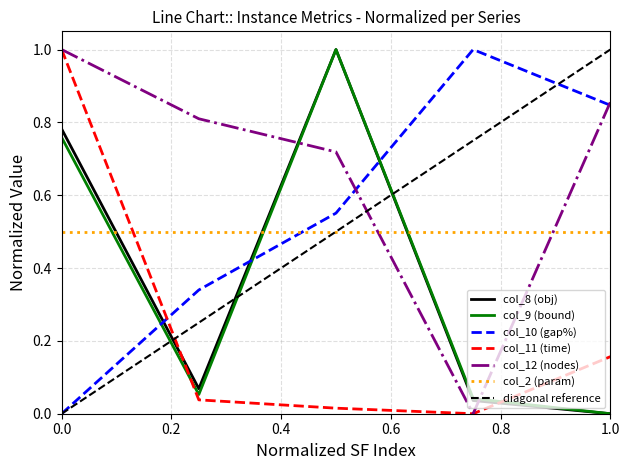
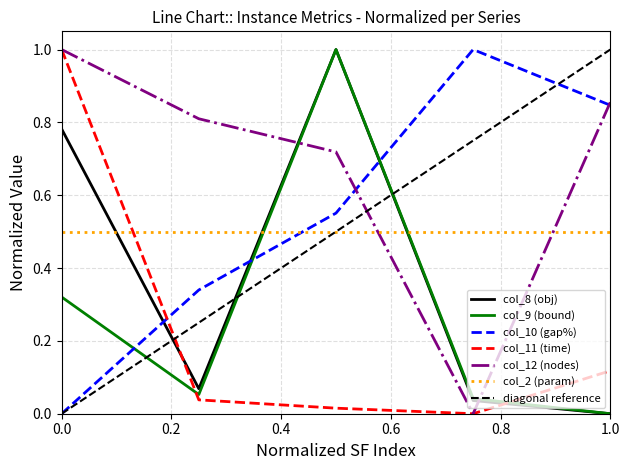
  {
    "col_9 (bound)": {
-     "0.0": 0.76
+     "0.0": 0.32
    },
    "col_10 (gap%)": {
      "1.0": 0.85
    },
    "col_11 (time)": {
-     "1.0": 0.16
+     "1.0": 0.12
    },
    "col_12 (nodes)": {
      "1.0": 0.86
    },
    "col_2 (param)": {
      "0.0": 0.50,
      "1.0": 0.50
    }
  }
